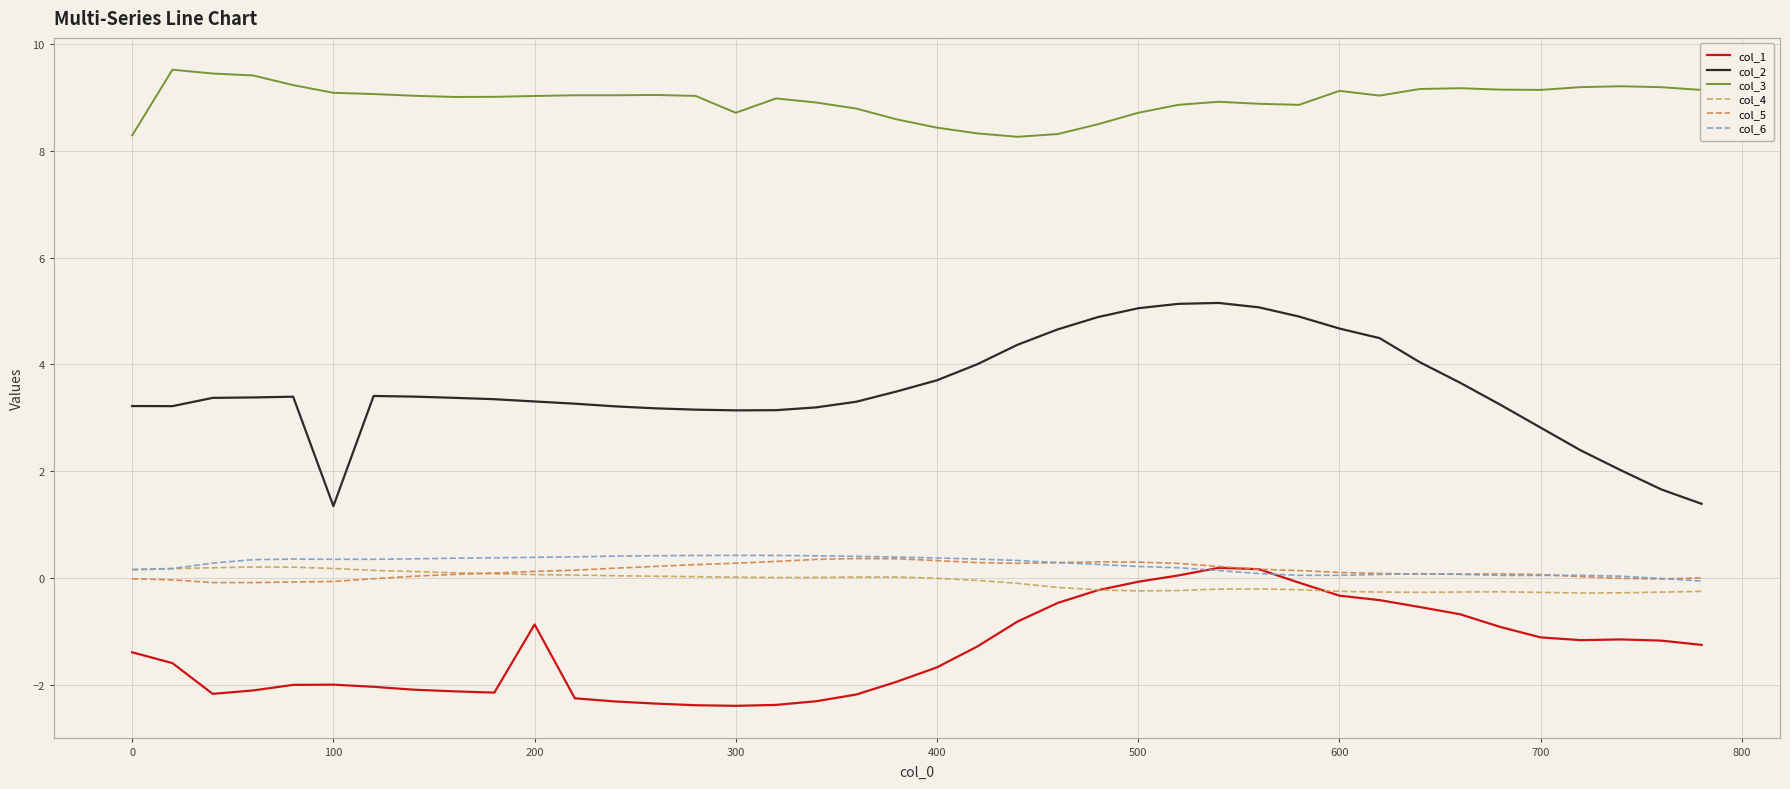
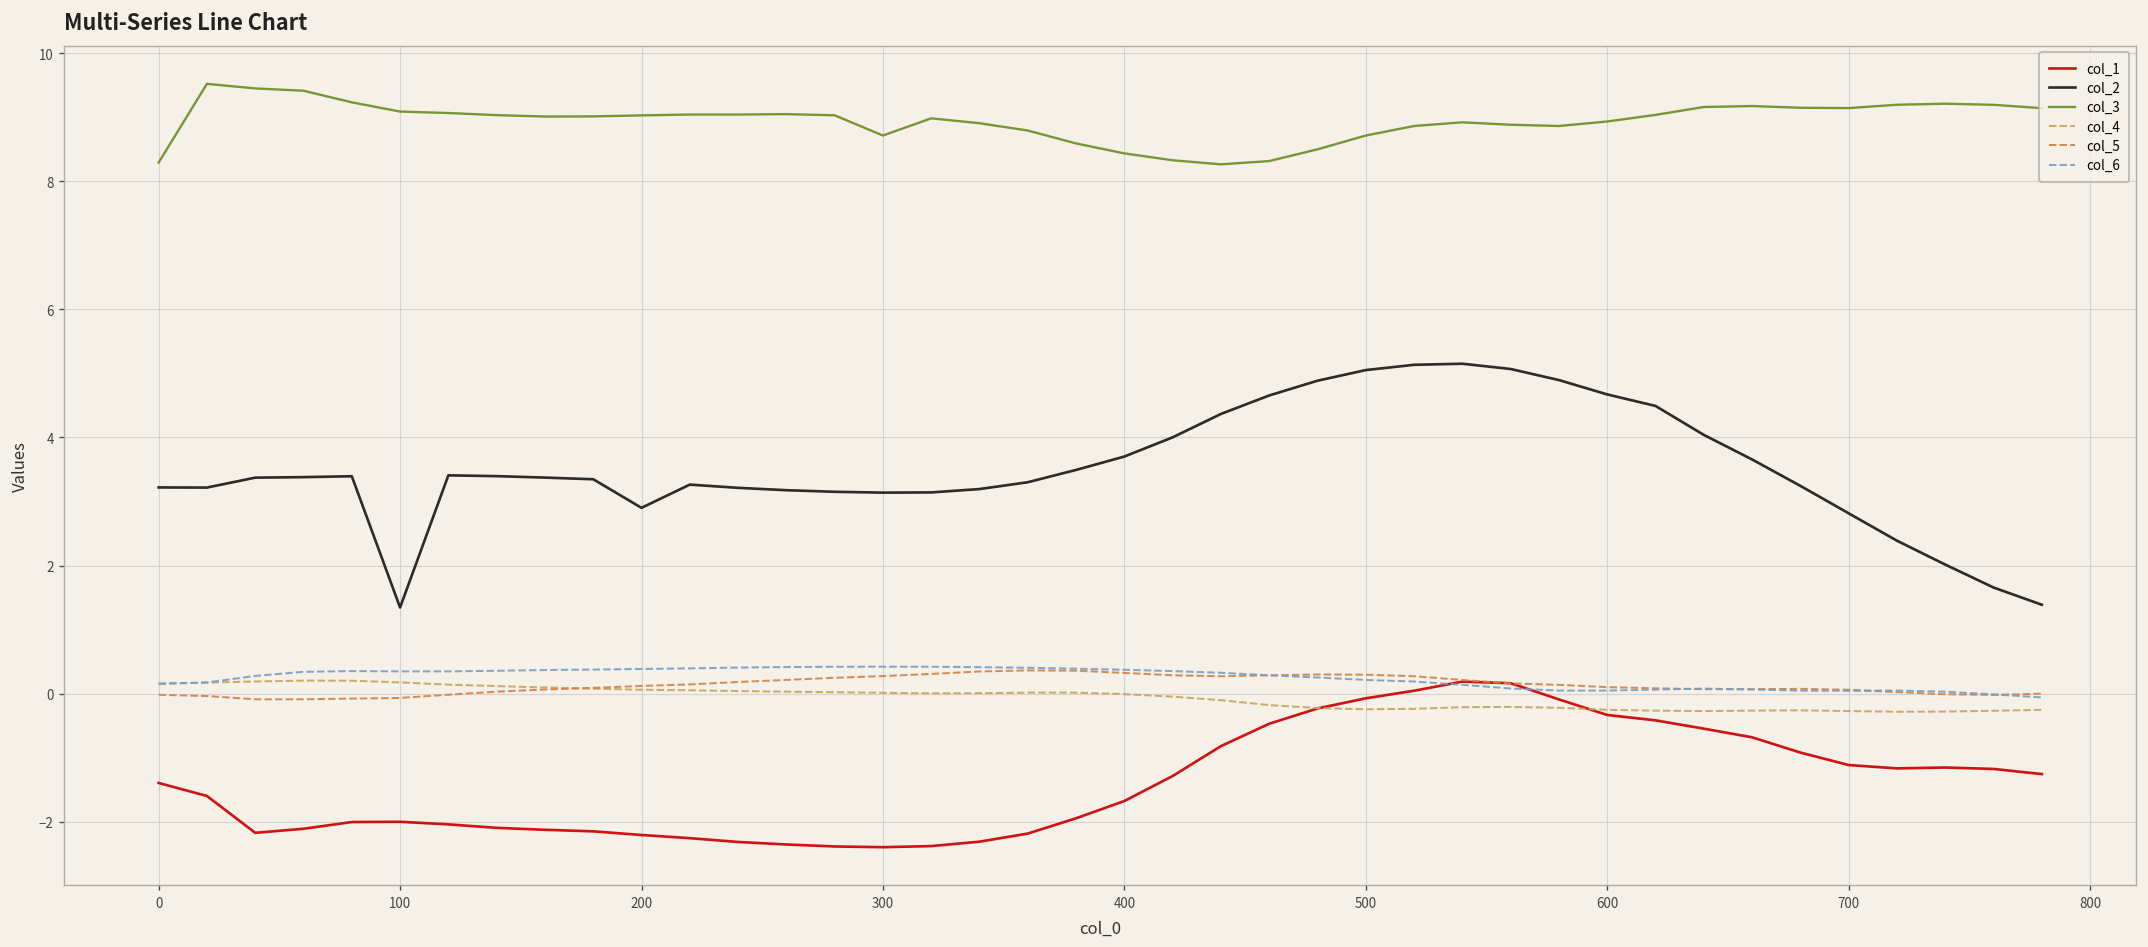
  {
    "col_1": {
      "0": -1.4,
      "100": -2.0,
-     "200": -0.9,
+     "200": -2.2,
      "300": -2.4,
      "400": -1.7,
      "500": -0.1,
      "600": -0.3,
      "700": -1.1
    },
    "col_2": {
      "0": 3.2,
      "100": 1.3,
-     "200": 3.3,
+     "200": 2.9,
      "300": 3.1,
      "400": 3.7,
      "500": 5.1,
      "600": 4.7,
      "700": 2.8
    },
    "col_3": {
      "0": 8.3,
      "100": 9.1,
      "200": 9.0,
      "300": 8.7,
      "400": 8.4,
      "500": 8.7,
-     "600": 9.1,
+     "600": 8.9,
      "700": 9.1
    },
    "col_6": {
      "100": 0.3,
      "200": 0.4,
      "300": 0.4,
      "400": 0.4,
      "500": 0.2,
      "600": 0.0
    }
  }
